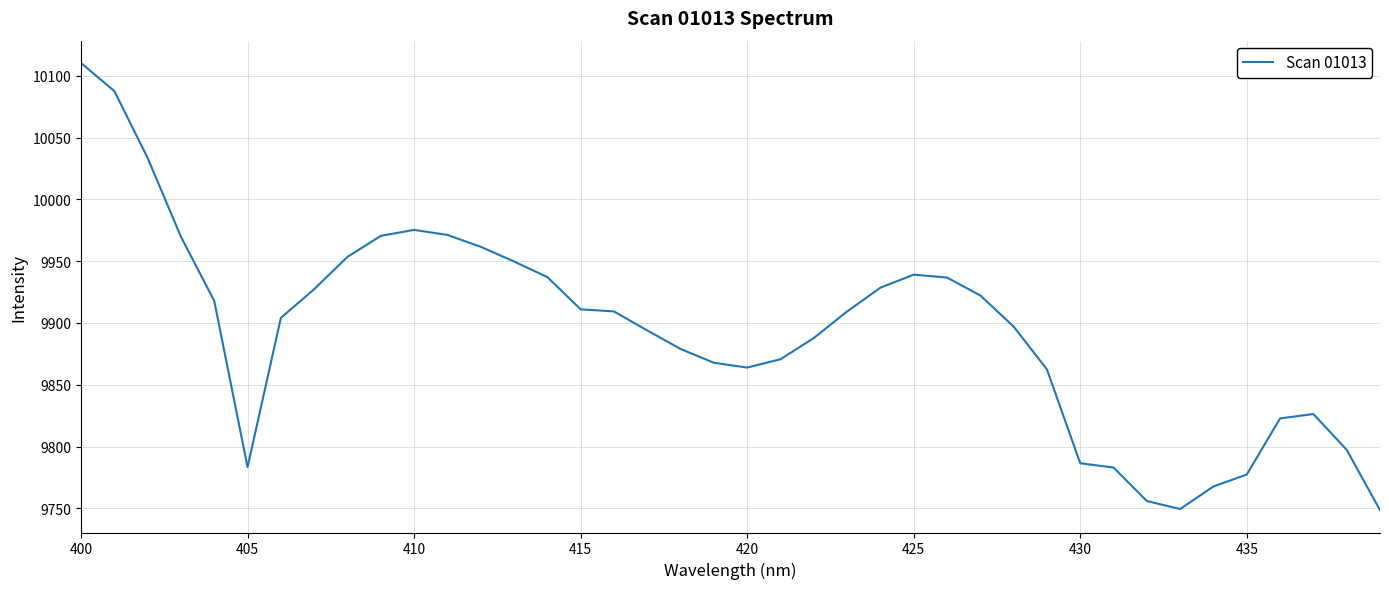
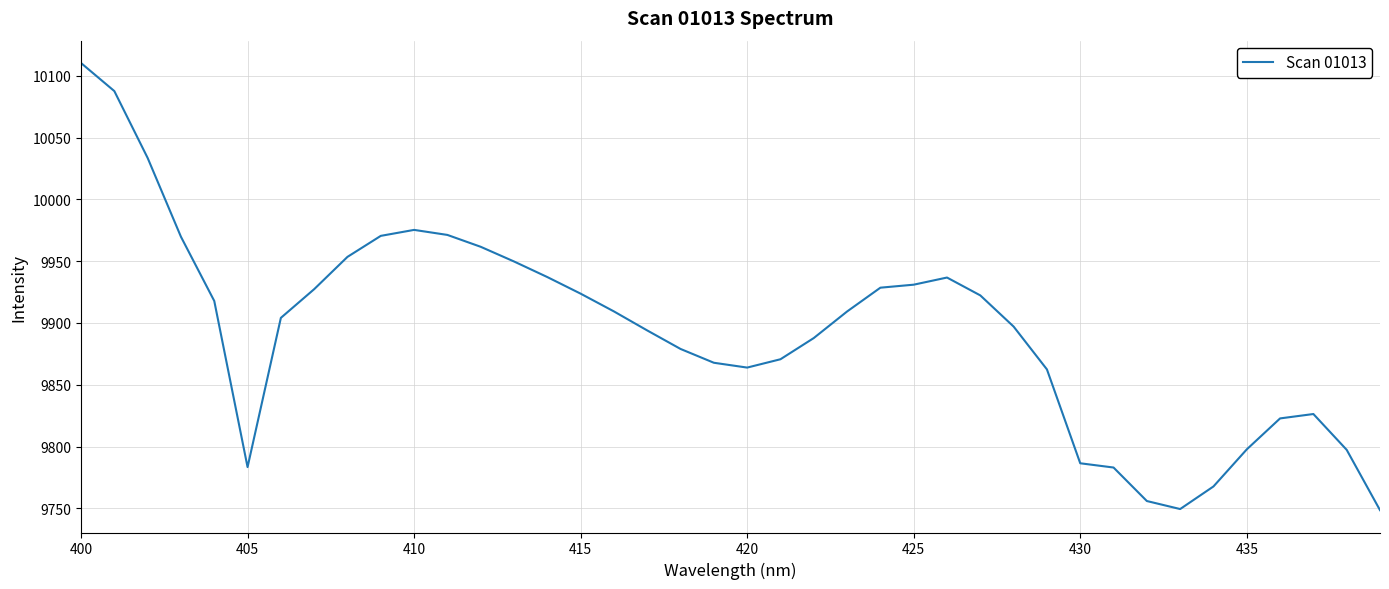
  {
    "400": 10110,
    "405": 9783,
    "410": 9975,
-   "415": 9911,
+   "415": 9924,
    "420": 9864,
-   "425": 9939,
+   "425": 9931,
    "430": 9786,
-   "435": 9777
+   "435": 9798
  }
